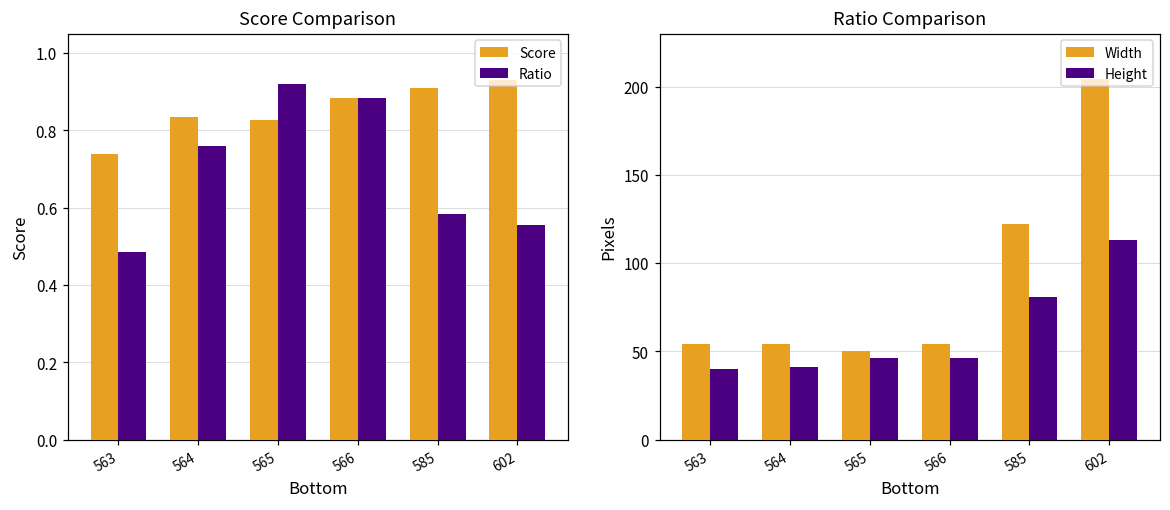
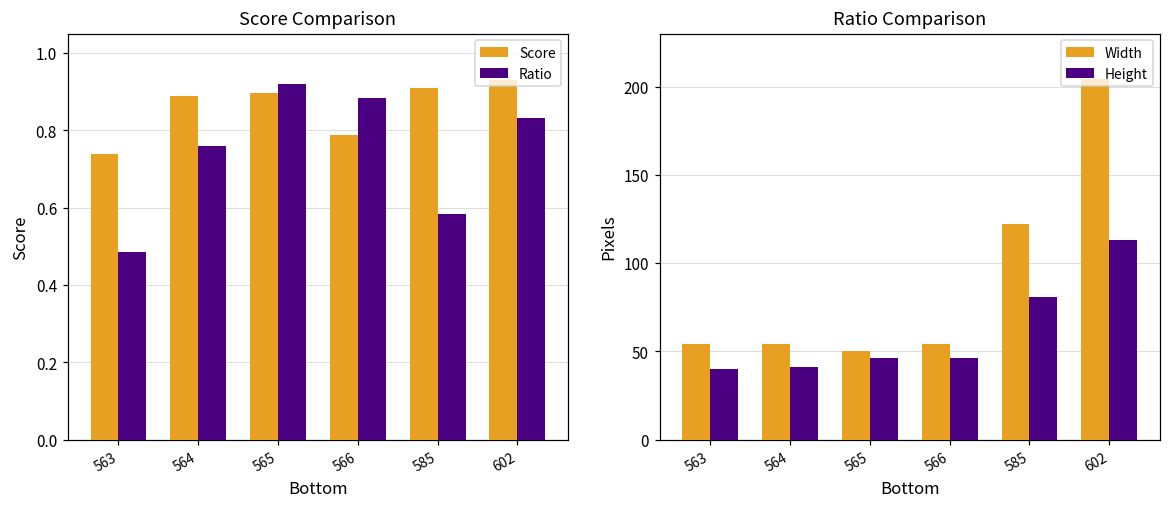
  {
    "Score Comparison": {
      "Score": {
        "563": 0.74,
-       "564": 0.83,
-       "565": 0.83,
-       "566": 0.88,
+       "564": 0.89,
+       "565": 0.90,
+       "566": 0.79,
        "585": 0.91
      },
      "Ratio": {
        "563": 0.48,
        "564": 0.76,
        "565": 0.92,
        "566": 0.88,
        "585": 0.58,
-       "602": 0.55
+       "602": 0.83
      }
    },
    "Ratio Comparison": {
      "Width": {
        "563": 54,
        "564": 54,
        "565": 50,
        "566": 54,
        "585": 122
      },
      "Height": {
        "563": 40,
        "564": 41,
        "565": 46,
        "566": 46,
        "585": 81,
        "602": 113
      }
    }
  }
